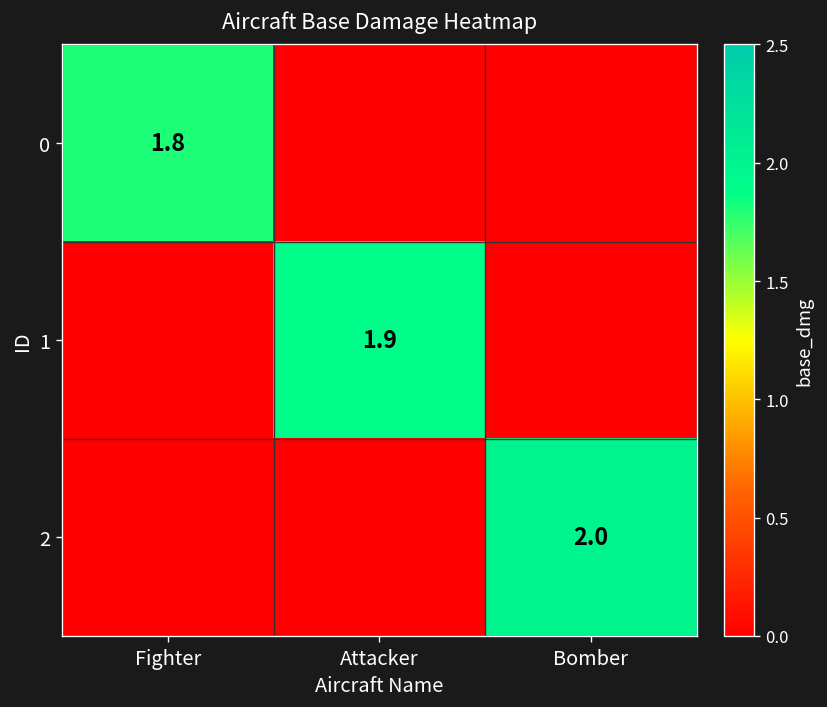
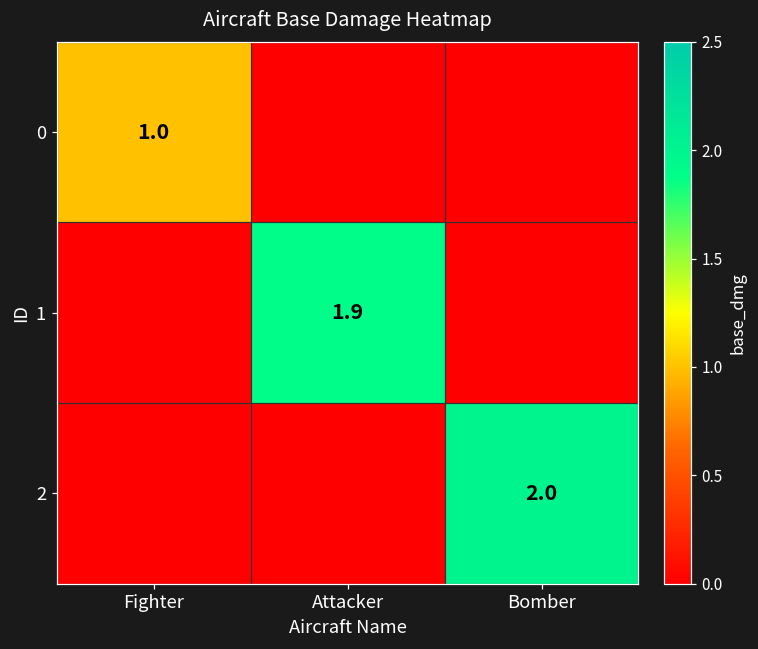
  {
    "0": {
-     "Fighter": 1.8
+     "Fighter": 1.0
    },
    "1": {
      "Attacker": 1.9
    },
    "2": {
      "Bomber": 2.0
    }
  }
